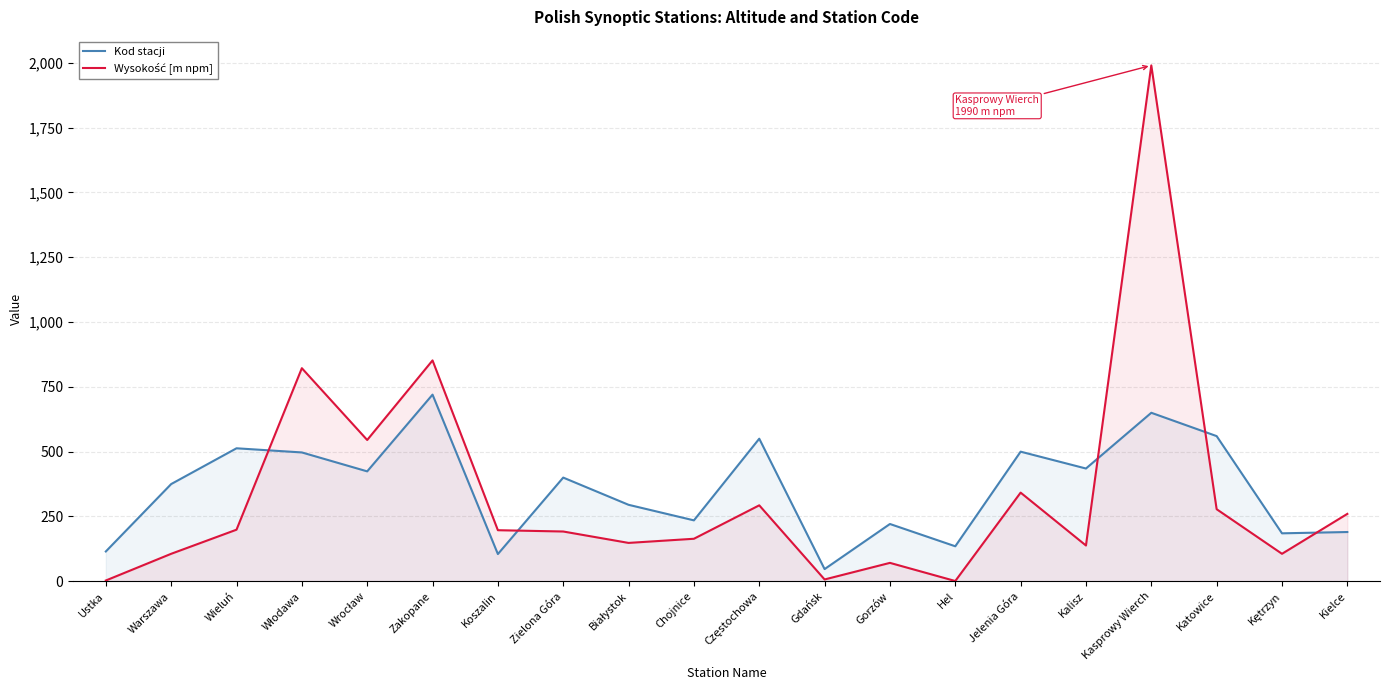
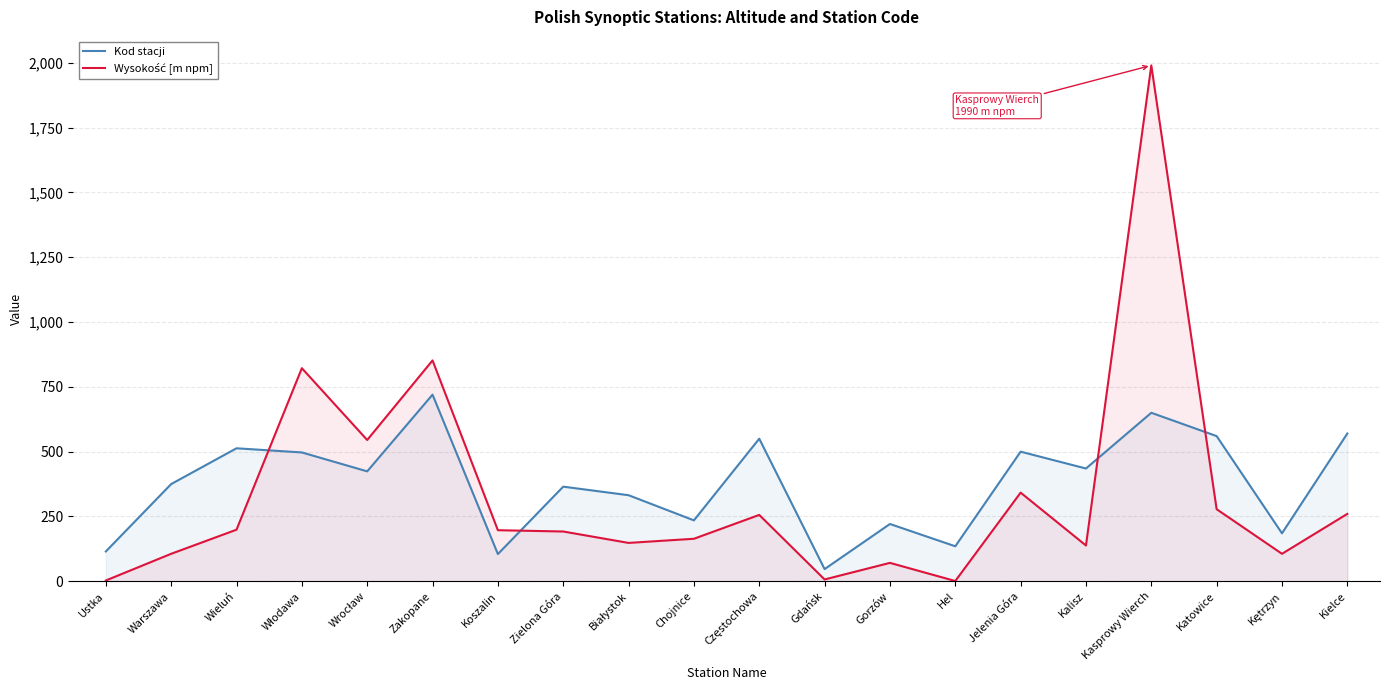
  {
    "Kod stacji": {
      "Ustka": 120,
      "Warszawa": 380,
      "Wieluń": 510,
      "Włodawa": 500,
      "Wrocław": 420,
      "Zakopane": 720,
      "Koszalin": 110,
-     "Zielona Góra": 400,
-     "Białystok": 300,
+     "Zielona Góra": 370,
+     "Białystok": 330,
      "Chojnice": 240,
      "Częstochowa": 550,
      "Gdańsk": 50,
      "Gorzów": 220,
      "Hel": 140,
      "Jelenia Góra": 500,
      "Kalisz": 440,
      "Kasprowy Wierch": 650,
      "Katowice": 560,
      "Kętrzyn": 190,
-     "Kielce": 190
+     "Kielce": 570
    },
    "Wysokość [m npm]": {
      "Ustka": 0,
      "Warszawa": 110,
      "Wieluń": 200,
      "Włodawa": 820,
      "Wrocław": 550,
      "Zakopane": 850,
      "Koszalin": 200,
      "Zielona Góra": 190,
      "Białystok": 150,
      "Chojnice": 160,
-     "Częstochowa": 290,
+     "Częstochowa": 260,
      "Gdańsk": 10,
      "Gorzów": 70,
      "Hel": 0,
      "Jelenia Góra": 340,
      "Kalisz": 140,
      "Katowice": 280,
      "Kętrzyn": 110,
      "Kielce": 260
    }
  }
